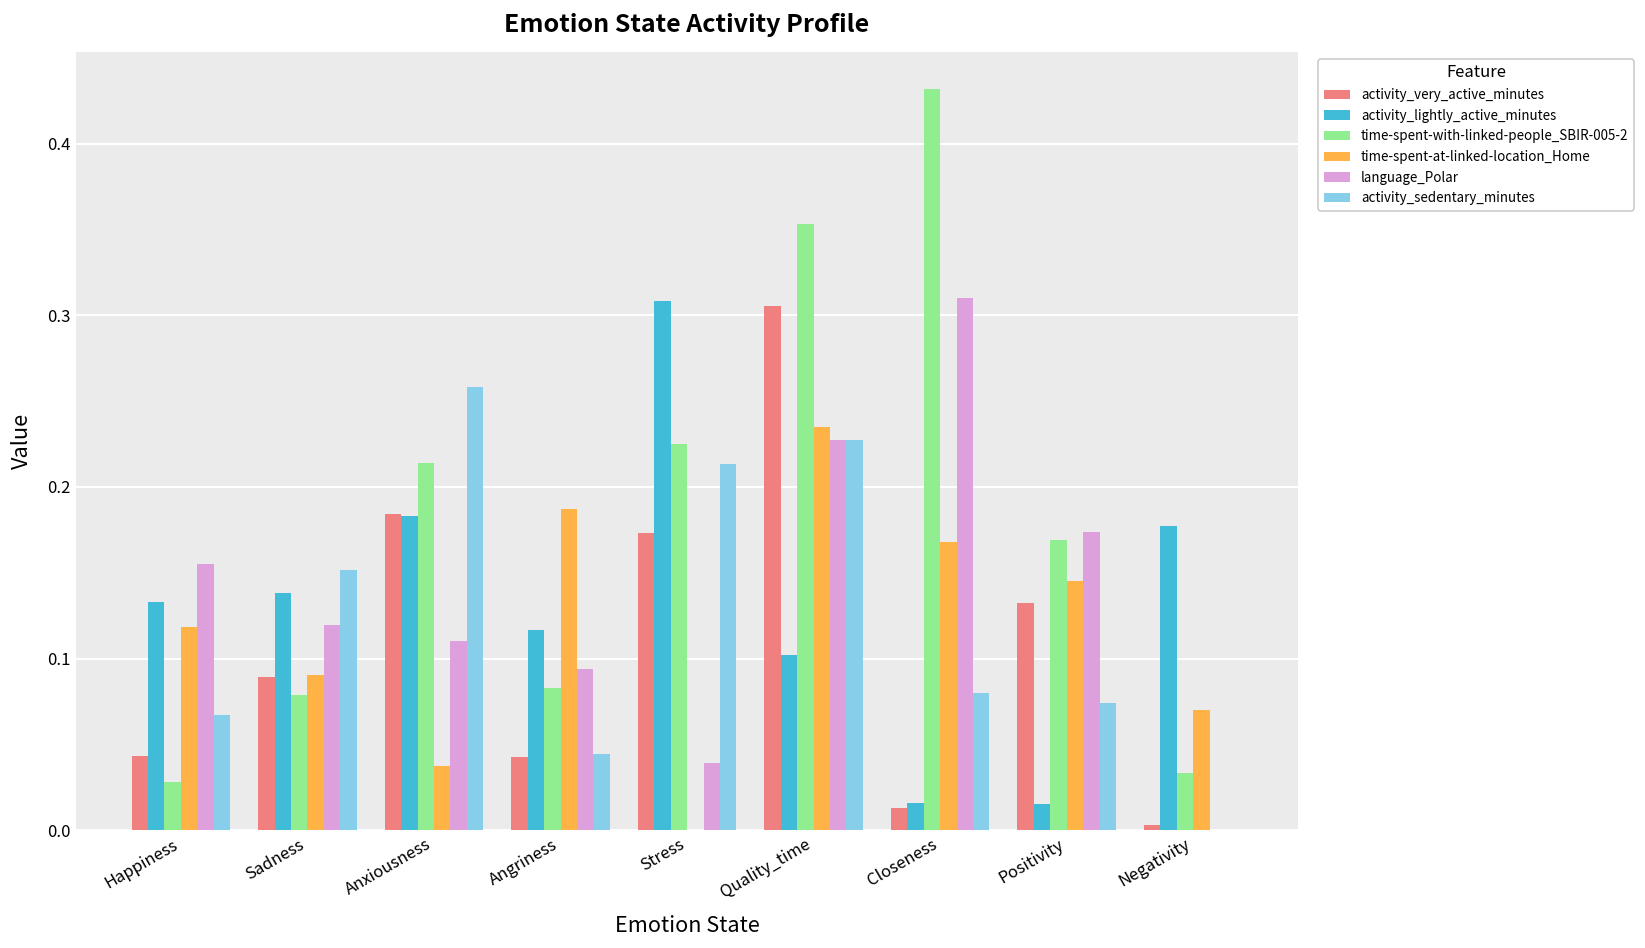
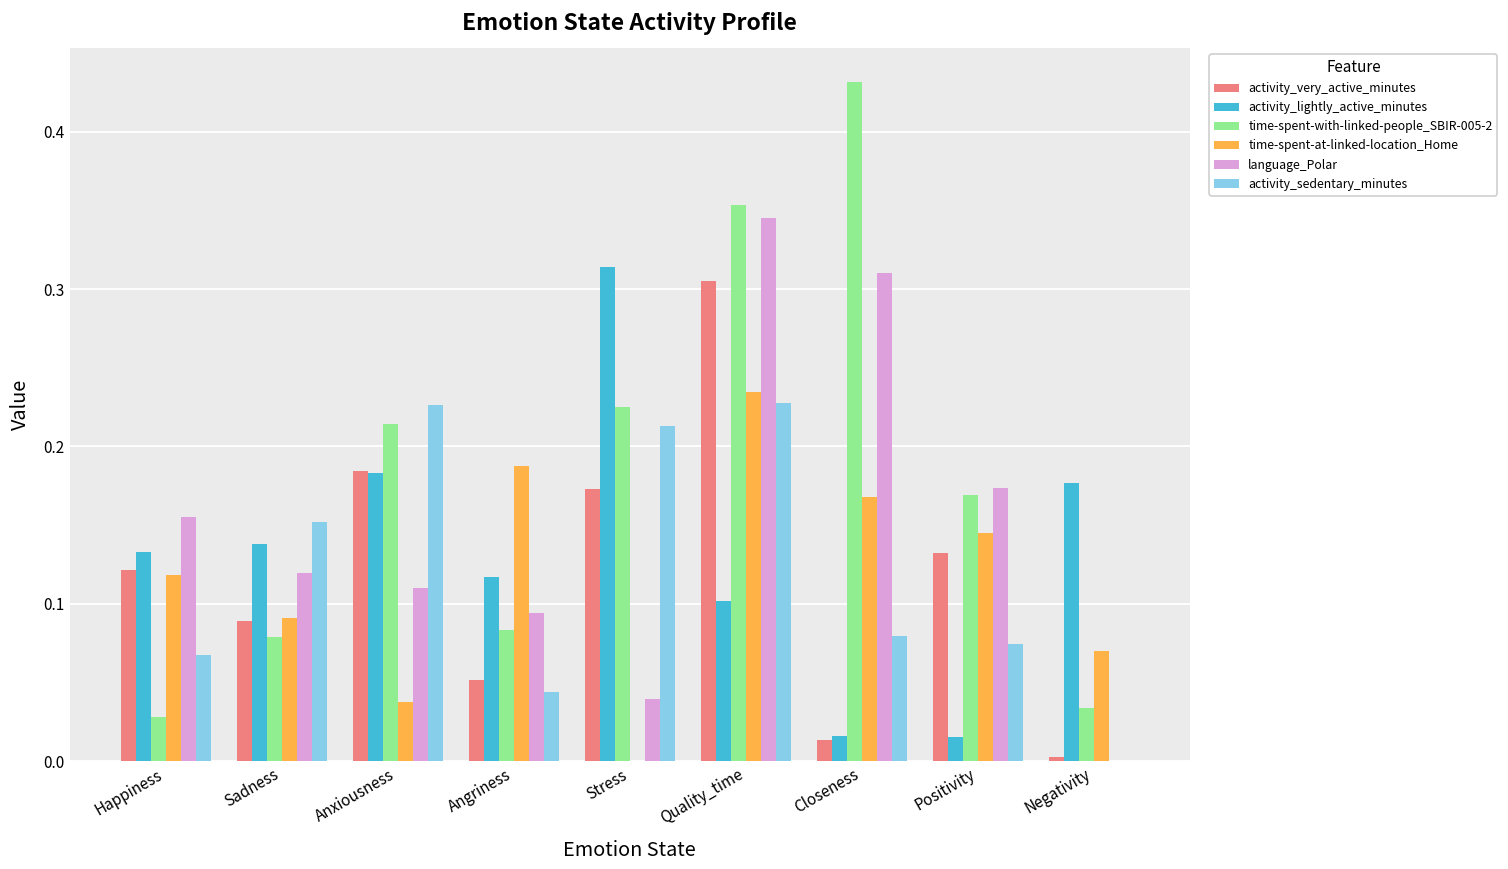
  {
    "activity_very_active_minutes": {
-     "Happiness": 0.043,
+     "Happiness": 0.121,
      "Sadness": 0.089,
      "Anxiousness": 0.184,
-     "Angriness": 0.043,
+     "Angriness": 0.052,
      "Stress": 0.173,
      "Quality_time": 0.305,
      "Closeness": 0.013,
      "Positivity": 0.132,
      "Negativity": 0.003
    },
    "activity_lightly_active_minutes": {
      "Happiness": 0.133,
      "Sadness": 0.138,
      "Anxiousness": 0.183,
      "Angriness": 0.117,
-     "Stress": 0.308,
+     "Stress": 0.314,
      "Quality_time": 0.102,
      "Closeness": 0.016,
      "Positivity": 0.015,
      "Negativity": 0.177
    },
    "time-spent-with-linked-people_SBIR-005-2": {
      "Happiness": 0.028,
      "Sadness": 0.079,
      "Anxiousness": 0.214,
      "Angriness": 0.083,
      "Stress": 0.225,
      "Quality_time": 0.353,
      "Closeness": 0.432,
      "Positivity": 0.169,
      "Negativity": 0.033
    },
    "time-spent-at-linked-location_Home": {
      "Happiness": 0.118,
      "Sadness": 0.091,
      "Anxiousness": 0.038,
      "Angriness": 0.187,
      "Stress": 0.000,
      "Quality_time": 0.235,
      "Closeness": 0.168,
      "Positivity": 0.145,
      "Negativity": 0.070
    },
    "language_Polar": {
      "Happiness": 0.155,
      "Sadness": 0.119,
      "Anxiousness": 0.110,
      "Angriness": 0.094,
      "Stress": 0.039,
-     "Quality_time": 0.227,
+     "Quality_time": 0.345,
      "Closeness": 0.310,
      "Positivity": 0.174,
      "Negativity": 0.000
    },
    "activity_sedentary_minutes": {
      "Happiness": 0.067,
      "Sadness": 0.152,
-     "Anxiousness": 0.258,
+     "Anxiousness": 0.226,
      "Angriness": 0.044,
      "Stress": 0.213,
      "Quality_time": 0.227,
      "Closeness": 0.080,
      "Positivity": 0.074,
      "Negativity": 0.000
    }
  }
